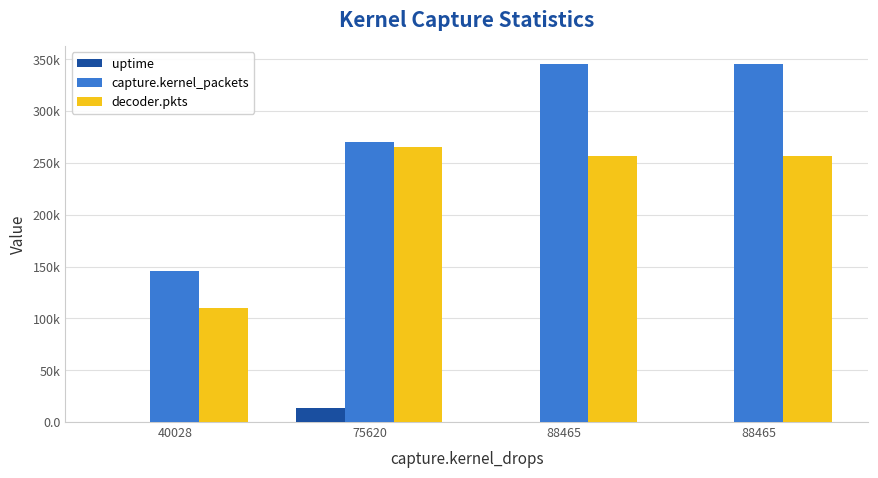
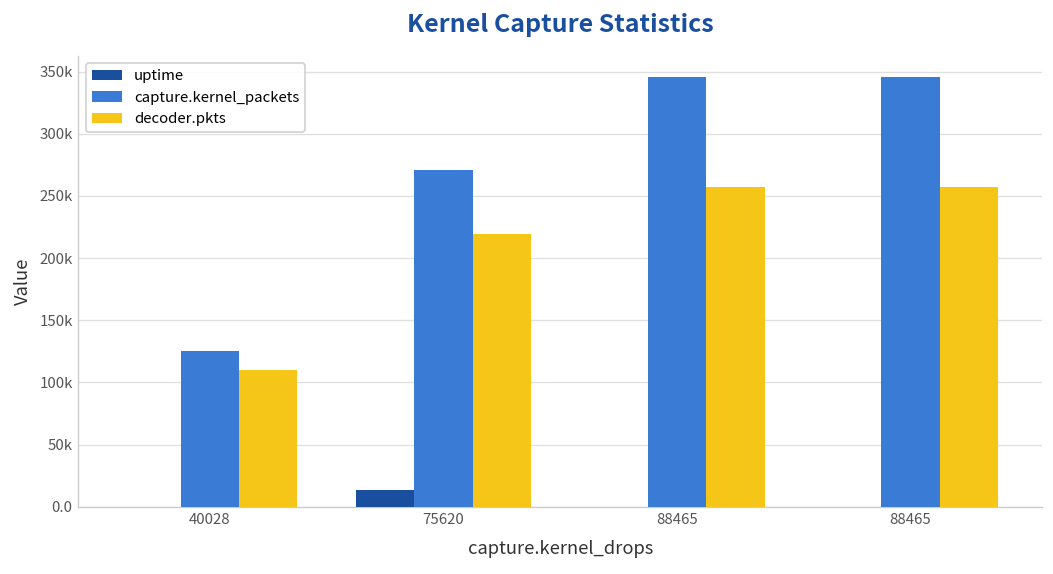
  {
    "uptime": {
      "75620": 13000
    },
    "capture.kernel_packets": {
-     "40028": 146000,
+     "40028": 125000,
      "75620": 271000
    },
    "decoder.pkts": {
      "40028": 110000,
-     "75620": 265000
+     "75620": 219000
    }
  }
